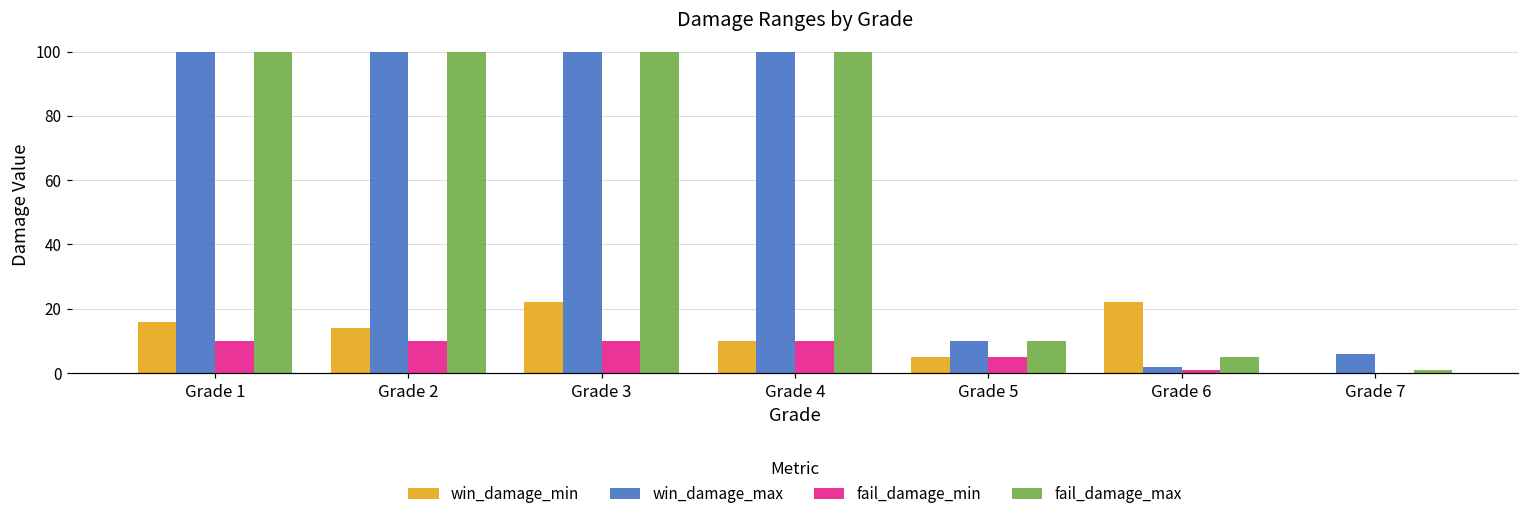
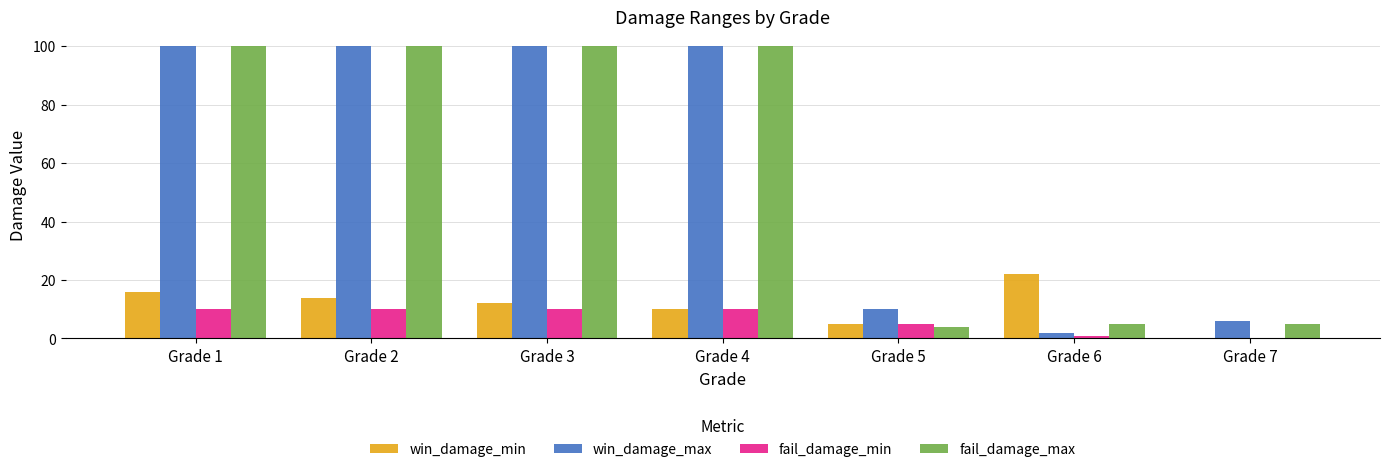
  {
    "win_damage_min": {
      "Grade 1": 16,
      "Grade 2": 14,
-     "Grade 3": 22,
+     "Grade 3": 12,
      "Grade 4": 10,
      "Grade 5": 5,
      "Grade 6": 22,
      "Grade 7": 0
    },
    "win_damage_max": {
      "Grade 1": 100,
      "Grade 2": 100,
      "Grade 3": 100,
      "Grade 4": 100,
      "Grade 5": 10,
      "Grade 6": 2,
      "Grade 7": 6
    },
    "fail_damage_min": {
      "Grade 1": 10,
      "Grade 2": 10,
      "Grade 3": 10,
      "Grade 4": 10,
      "Grade 5": 5,
      "Grade 6": 1,
      "Grade 7": 0
    },
    "fail_damage_max": {
      "Grade 1": 100,
      "Grade 2": 100,
      "Grade 3": 100,
      "Grade 4": 100,
-     "Grade 5": 10,
+     "Grade 5": 4,
      "Grade 6": 5,
-     "Grade 7": 1
+     "Grade 7": 5
    }
  }
